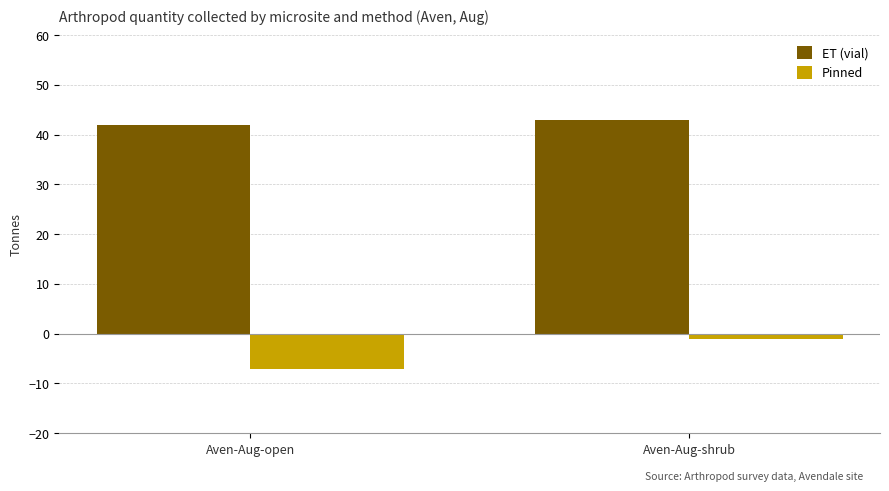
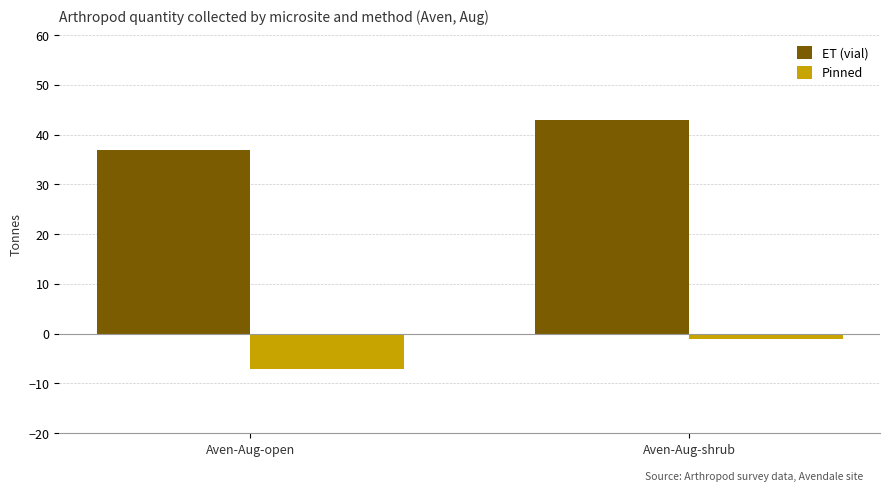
  {
    "ET (vial)": {
-     "Aven-Aug-open": 42,
+     "Aven-Aug-open": 37,
      "Aven-Aug-shrub": 43
    },
    "Pinned": {
      "Aven-Aug-open": -7,
      "Aven-Aug-shrub": -1
    }
  }
